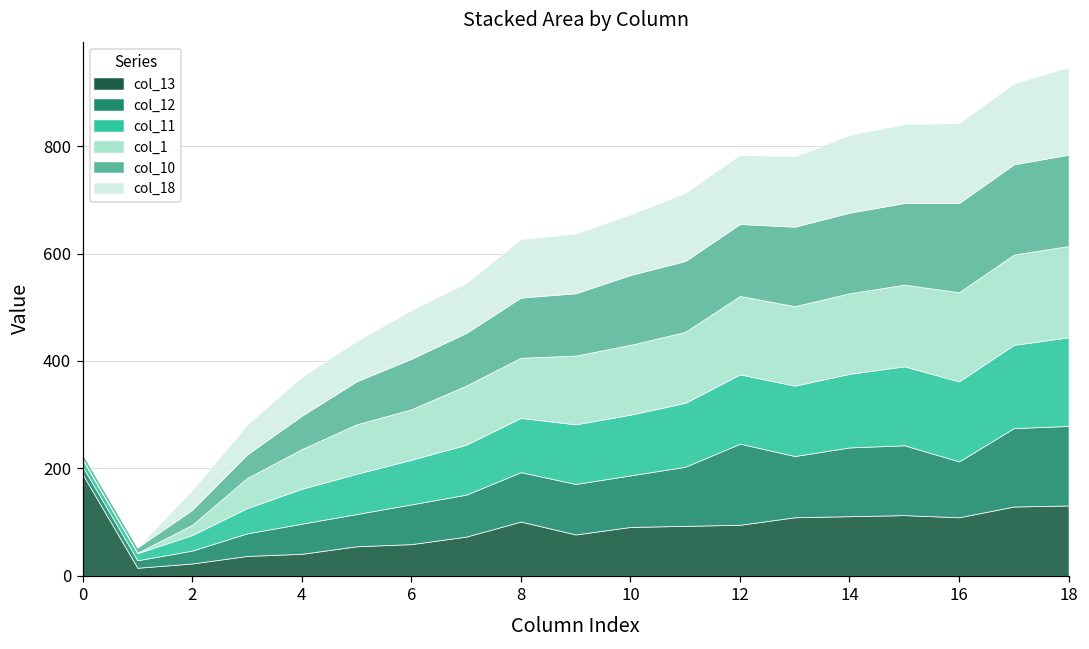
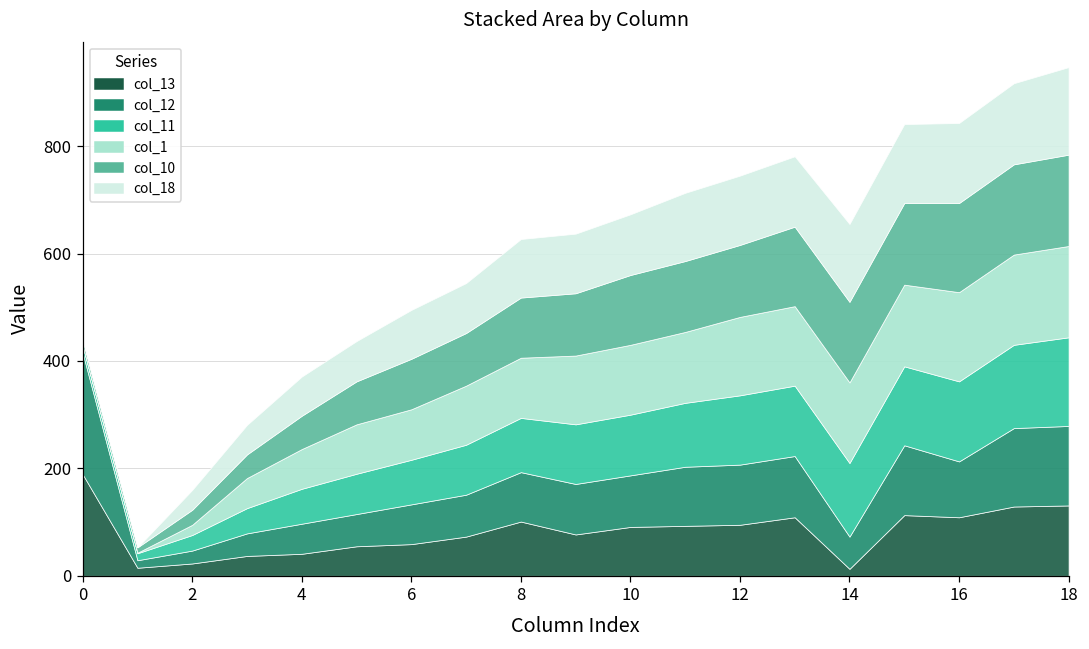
  {
    "col_13": {
      "0": 190,
      "2": 20,
      "4": 40,
      "6": 60,
      "8": 100,
      "10": 90,
      "12": 100,
-     "14": 110,
+     "14": 10,
      "16": 110,
      "18": 130
    },
    "col_12": {
-     "0": 10,
+     "0": 230,
      "2": 20,
      "4": 60,
      "6": 70,
      "8": 90,
      "10": 100,
-     "12": 150,
-     "14": 130,
+     "12": 110,
+     "14": 60,
      "16": 100,
      "18": 150
    }
  }
